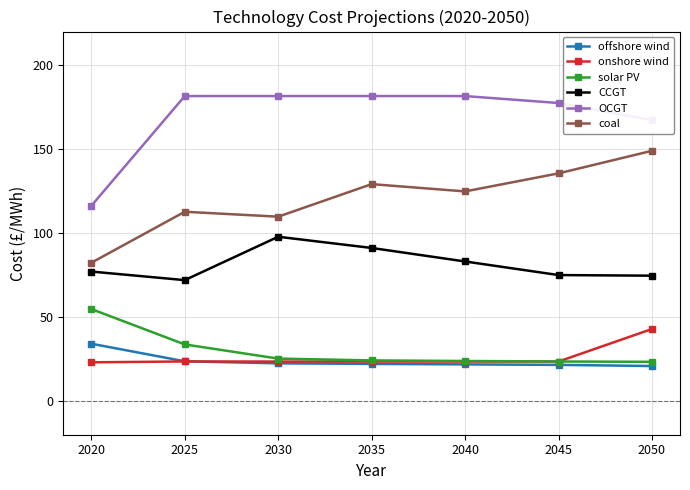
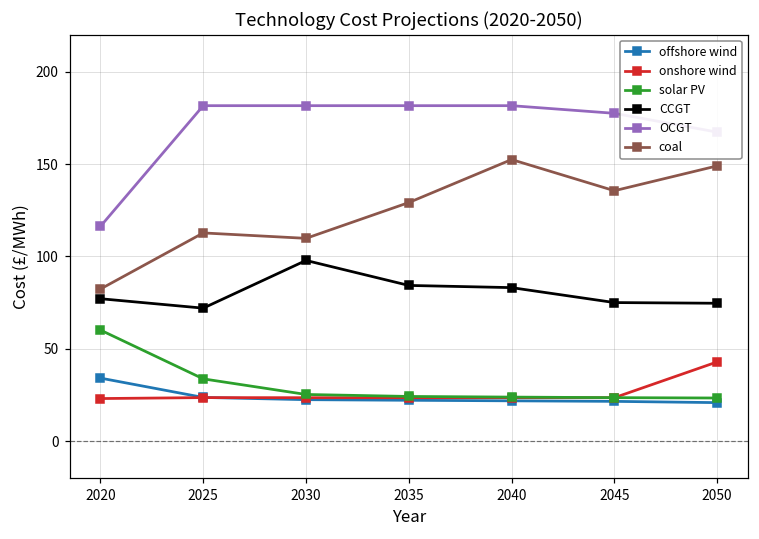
  {
    "offshore wind": {
      "2020": 34,
      "2040": 22,
      "2045": 22,
      "2050": 21
    },
    "onshore wind": {
      "2020": 23,
      "2050": 43
    },
    "solar PV": {
-     "2020": 55,
+     "2020": 60,
      "2025": 34,
      "2030": 25,
      "2050": 23
    },
    "CCGT": {
      "2020": 77,
      "2025": 72,
      "2030": 98,
-     "2035": 91,
+     "2035": 84,
      "2040": 83,
      "2045": 75,
      "2050": 75
    },
    "OCGT": {
      "2020": 116,
      "2025": 182,
      "2030": 182,
      "2035": 182,
      "2040": 182,
      "2045": 177
    },
    "coal": {
      "2020": 82,
      "2025": 113,
      "2030": 110,
      "2035": 129,
-     "2040": 125,
+     "2040": 152,
      "2045": 136,
      "2050": 149
    }
  }
